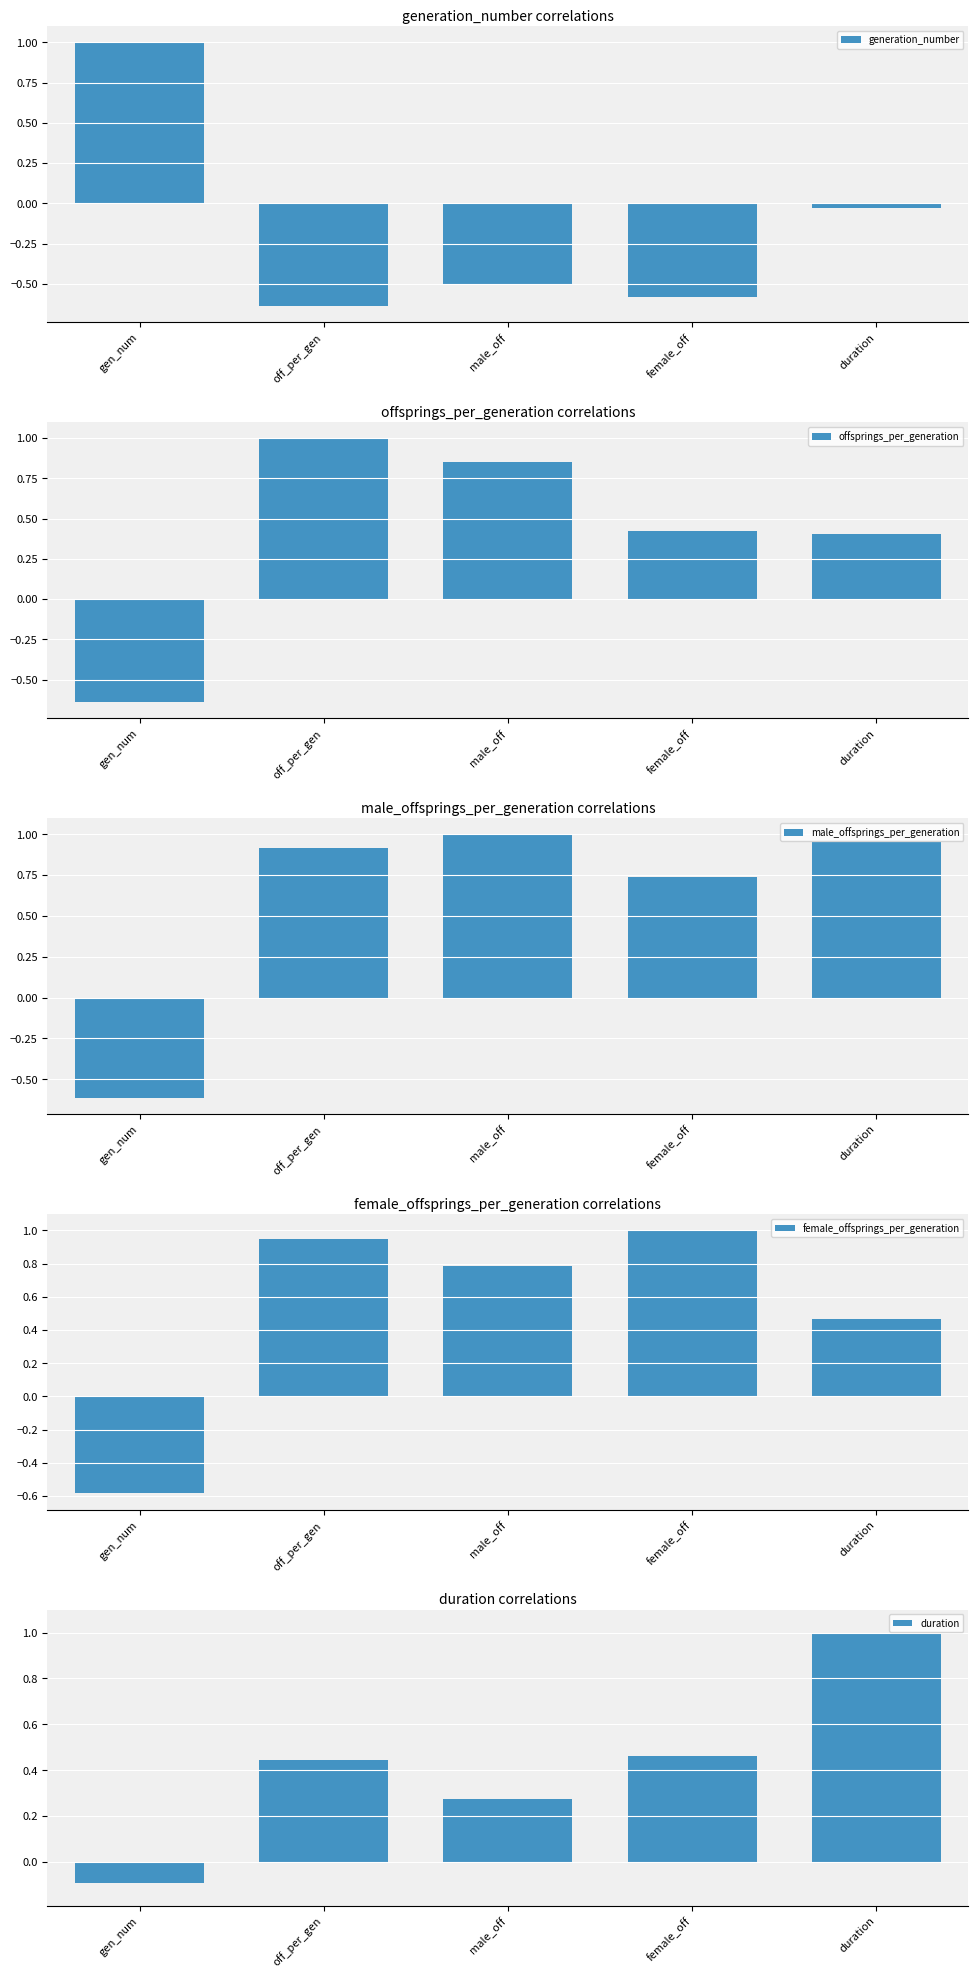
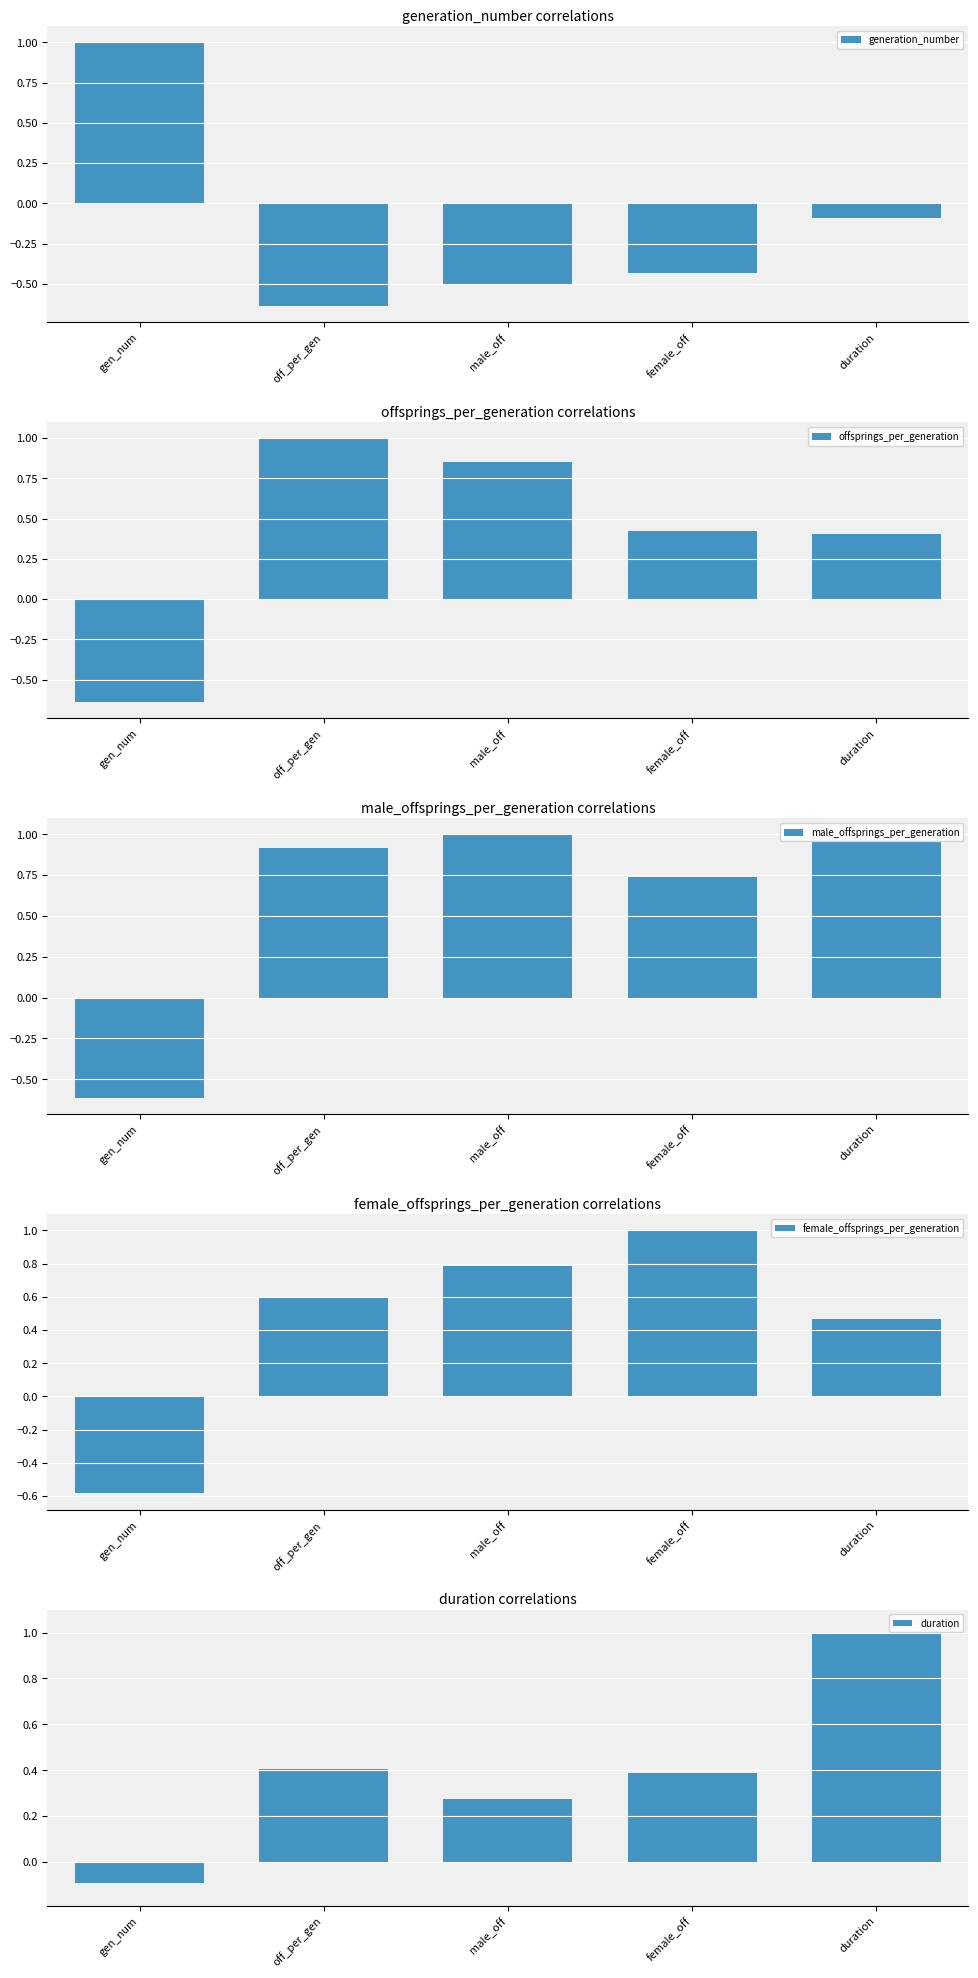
  {
    "generation_number correlations": {
      "gen_num": 1.00,
      "off_per_gen": -0.64,
      "male_off": -0.51,
-     "female_off": -0.58,
-     "duration": -0.03
+     "female_off": -0.43,
+     "duration": -0.09
    },
    "offsprings_per_generation correlations": {
      "gen_num": -0.64,
      "off_per_gen": 1.00,
      "male_off": 0.85,
      "female_off": 0.42,
      "duration": 0.41
    },
    "male_offsprings_per_generation correlations": {
      "gen_num": -0.61,
      "off_per_gen": 0.92,
      "male_off": 1.00,
      "female_off": 0.74,
      "duration": 0.95
    },
    "female_offsprings_per_generation correlations": {
      "gen_num": -0.58,
-     "off_per_gen": 0.95,
+     "off_per_gen": 0.59,
      "male_off": 0.79,
      "female_off": 1.00,
      "duration": 0.46
    },
    "duration correlations": {
      "gen_num": -0.09,
-     "off_per_gen": 0.44,
+     "off_per_gen": 0.41,
      "male_off": 0.28,
-     "female_off": 0.46,
+     "female_off": 0.39,
      "duration": 1.00
    }
  }
